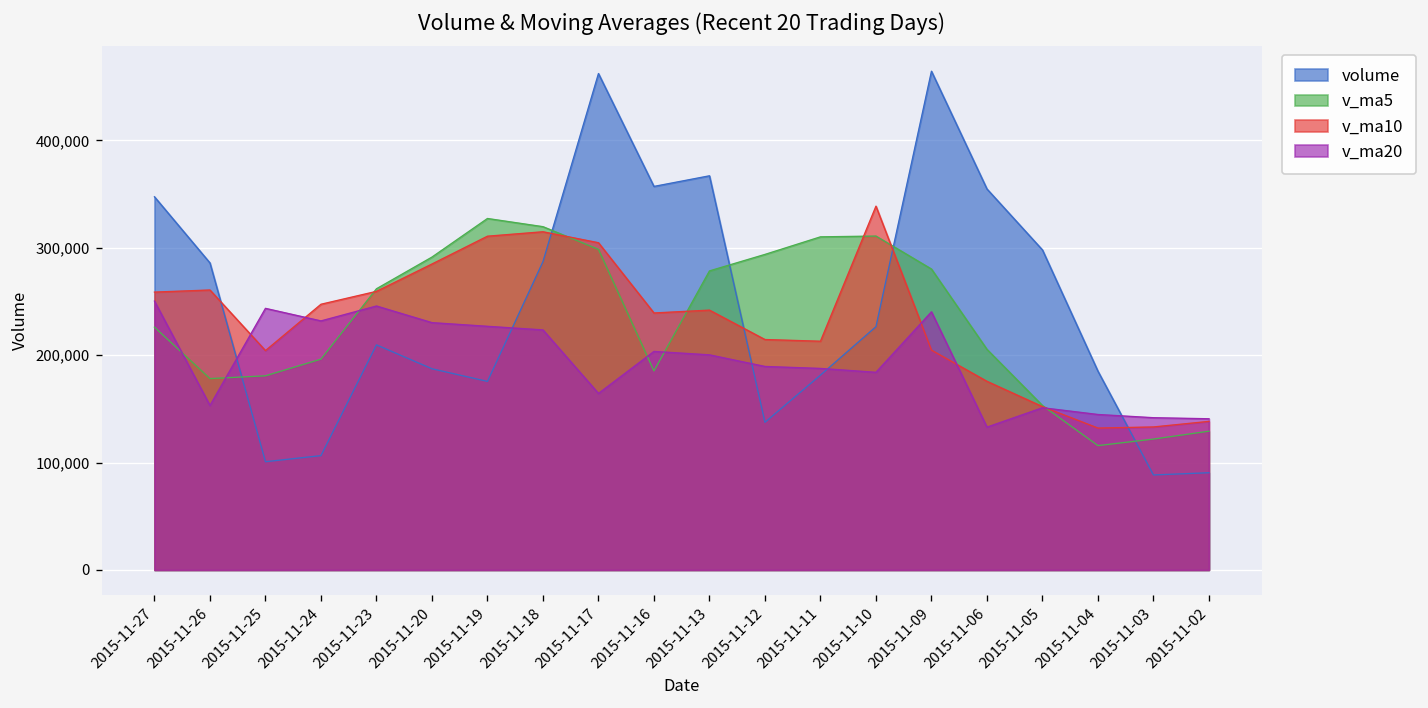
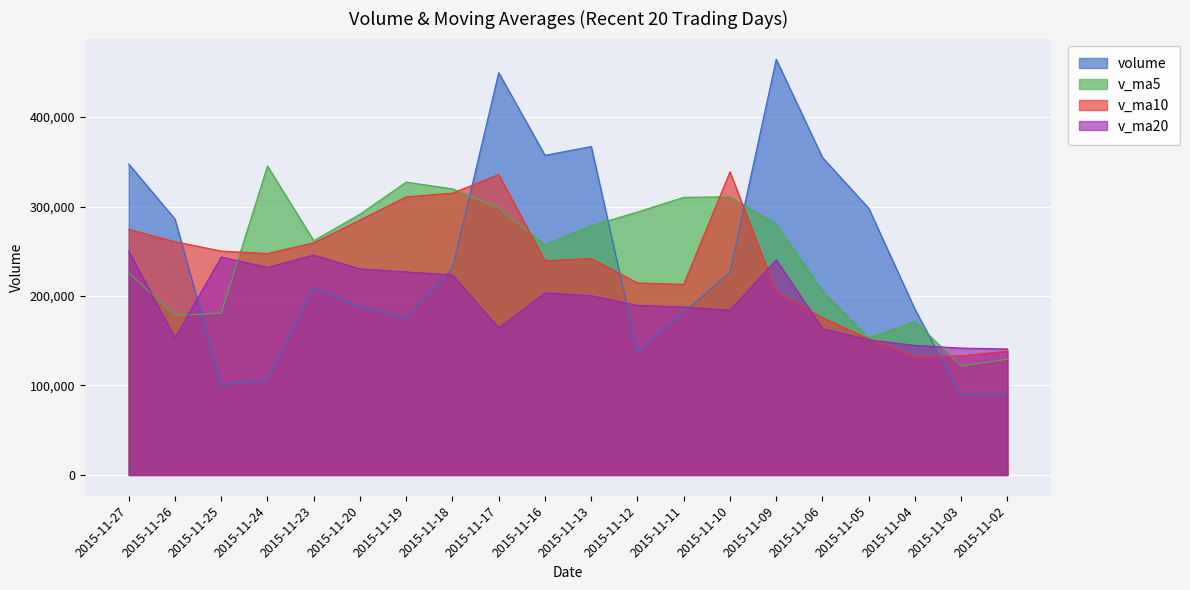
  {
    "volume": {
      "2015-11-27": "350,000",
      "2015-11-26": "290,000",
      "2015-11-25": "100,000",
      "2015-11-24": "110,000",
      "2015-11-23": "210,000",
      "2015-11-20": "190,000",
      "2015-11-19": "180,000",
-     "2015-11-18": "290,000",
-     "2015-11-17": "460,000",
+     "2015-11-18": "230,000",
+     "2015-11-17": "450,000",
      "2015-11-16": "360,000",
      "2015-11-13": "370,000",
      "2015-11-12": "140,000",
      "2015-11-11": "180,000",
      "2015-11-10": "230,000",
      "2015-11-09": "460,000",
      "2015-11-06": "350,000",
      "2015-11-05": "300,000",
      "2015-11-04": "190,000",
      "2015-11-03": "90,000",
      "2015-11-02": "90,000"
    },
    "v_ma5": {
      "2015-11-27": "230,000",
      "2015-11-26": "180,000",
      "2015-11-25": "180,000",
-     "2015-11-24": "200,000",
+     "2015-11-24": "350,000",
      "2015-11-20": "290,000",
      "2015-11-19": "330,000",
      "2015-11-18": "320,000",
      "2015-11-17": "300,000",
-     "2015-11-16": "190,000",
+     "2015-11-16": "260,000",
      "2015-11-13": "280,000",
      "2015-11-12": "290,000",
      "2015-11-11": "310,000",
      "2015-11-10": "310,000",
      "2015-11-09": "280,000",
      "2015-11-06": "210,000",
-     "2015-11-04": "120,000",
+     "2015-11-04": "170,000",
      "2015-11-03": "120,000",
      "2015-11-02": "130,000"
    },
    "v_ma10": {
-     "2015-11-27": "260,000",
+     "2015-11-27": "270,000",
      "2015-11-26": "260,000",
-     "2015-11-25": "200,000",
+     "2015-11-25": "250,000",
      "2015-11-24": "250,000",
      "2015-11-20": "280,000",
      "2015-11-19": "310,000",
      "2015-11-18": "310,000",
-     "2015-11-17": "300,000",
+     "2015-11-17": "340,000",
      "2015-11-16": "240,000",
      "2015-11-13": "240,000",
      "2015-11-12": "210,000",
      "2015-11-11": "210,000",
      "2015-11-10": "340,000",
      "2015-11-09": "200,000",
      "2015-11-06": "180,000",
      "2015-11-04": "130,000",
      "2015-11-03": "130,000"
    },
    "v_ma20": {
      "2015-11-27": "250,000",
      "2015-11-26": "150,000",
      "2015-11-25": "240,000",
      "2015-11-24": "230,000",
      "2015-11-23": "250,000",
      "2015-11-20": "230,000",
      "2015-11-19": "230,000",
      "2015-11-18": "220,000",
      "2015-11-17": "160,000",
      "2015-11-16": "200,000",
      "2015-11-13": "200,000",
      "2015-11-12": "190,000",
      "2015-11-11": "190,000",
      "2015-11-10": "180,000",
      "2015-11-09": "240,000",
-     "2015-11-06": "130,000",
+     "2015-11-06": "160,000",
      "2015-11-04": "140,000",
      "2015-11-03": "140,000"
    }
  }
